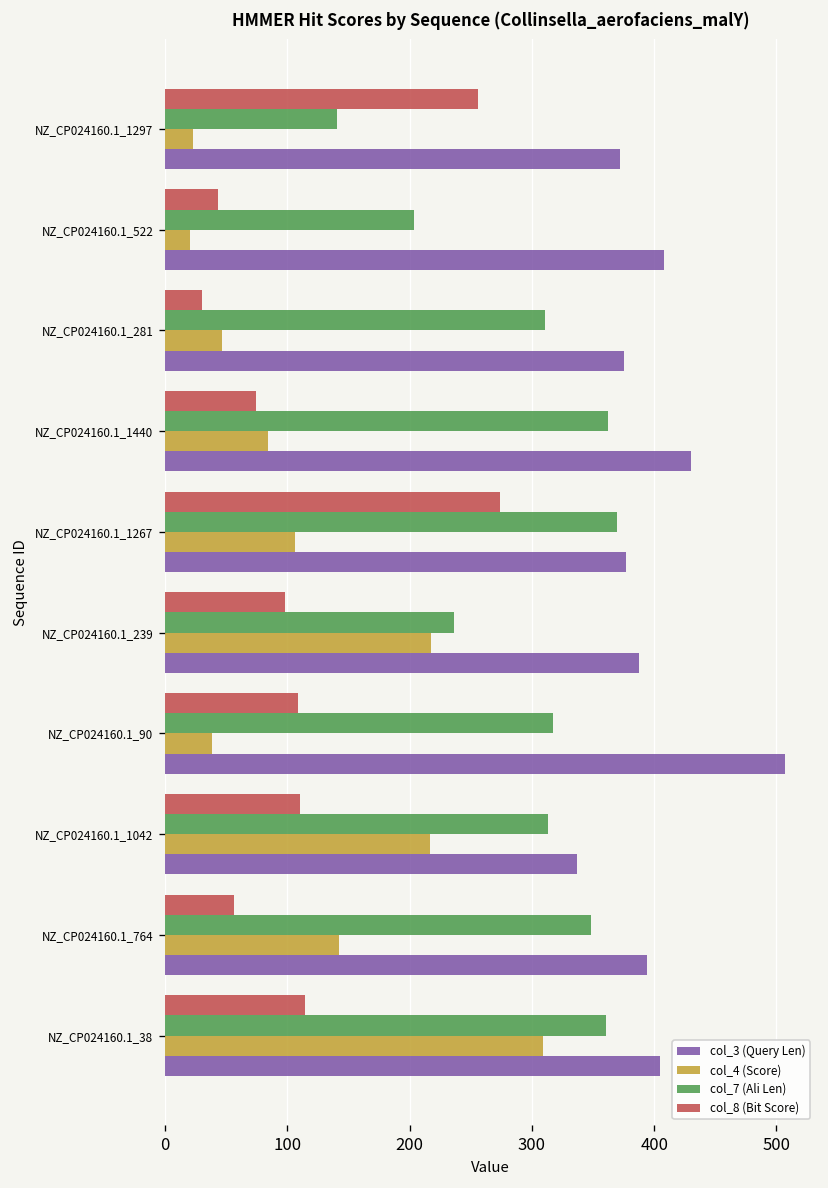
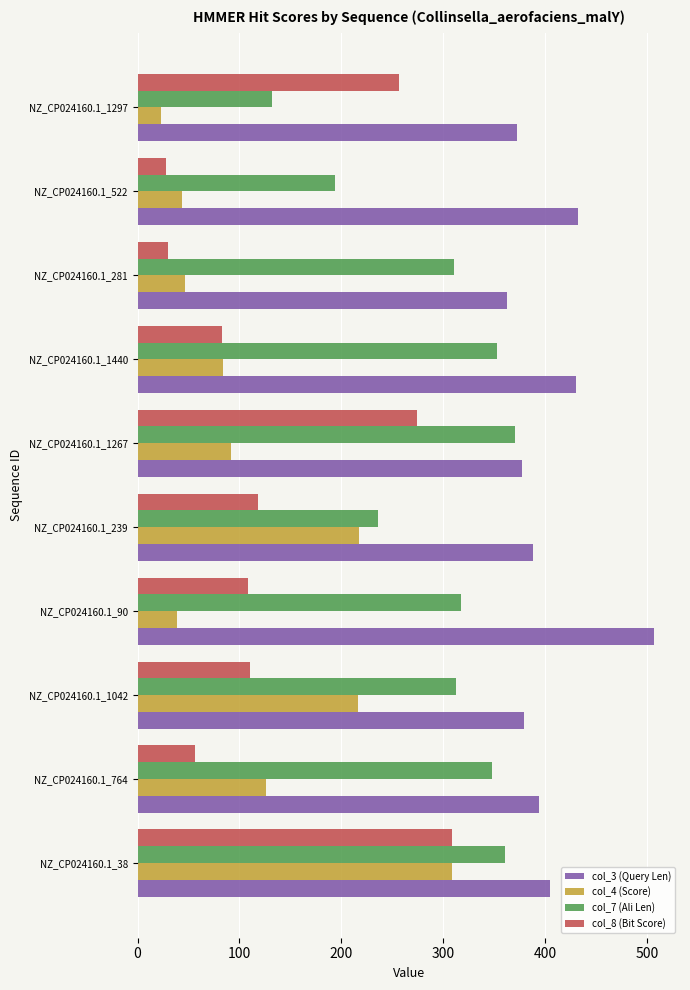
  {
    "col_3 (Query Len)": {
      "NZ_CP024160.1_1297": 372,
-     "NZ_CP024160.1_522": 408,
-     "NZ_CP024160.1_281": 375,
+     "NZ_CP024160.1_522": 432,
+     "NZ_CP024160.1_281": 363,
      "NZ_CP024160.1_1440": 430,
      "NZ_CP024160.1_1267": 377,
      "NZ_CP024160.1_239": 388,
      "NZ_CP024160.1_90": 507,
-     "NZ_CP024160.1_1042": 337,
+     "NZ_CP024160.1_1042": 379,
      "NZ_CP024160.1_764": 394,
      "NZ_CP024160.1_38": 405
    },
    "col_4 (Score)": {
      "NZ_CP024160.1_1297": 23,
-     "NZ_CP024160.1_522": 21,
+     "NZ_CP024160.1_522": 44,
      "NZ_CP024160.1_281": 47,
      "NZ_CP024160.1_1440": 84,
-     "NZ_CP024160.1_1267": 106,
+     "NZ_CP024160.1_1267": 92,
      "NZ_CP024160.1_239": 218,
      "NZ_CP024160.1_90": 39,
      "NZ_CP024160.1_1042": 216,
-     "NZ_CP024160.1_764": 142,
+     "NZ_CP024160.1_764": 126,
      "NZ_CP024160.1_38": 309
    },
    "col_7 (Ali Len)": {
-     "NZ_CP024160.1_1297": 141,
-     "NZ_CP024160.1_522": 204,
+     "NZ_CP024160.1_1297": 132,
+     "NZ_CP024160.1_522": 194,
      "NZ_CP024160.1_281": 311,
-     "NZ_CP024160.1_1440": 362,
+     "NZ_CP024160.1_1440": 353,
      "NZ_CP024160.1_1267": 370,
      "NZ_CP024160.1_239": 236,
      "NZ_CP024160.1_90": 317,
      "NZ_CP024160.1_1042": 313,
      "NZ_CP024160.1_764": 348,
      "NZ_CP024160.1_38": 361
    },
    "col_8 (Bit Score)": {
      "NZ_CP024160.1_1297": 256,
-     "NZ_CP024160.1_522": 44,
+     "NZ_CP024160.1_522": 28,
      "NZ_CP024160.1_281": 30,
-     "NZ_CP024160.1_1440": 74,
+     "NZ_CP024160.1_1440": 83,
      "NZ_CP024160.1_1267": 274,
-     "NZ_CP024160.1_239": 98,
+     "NZ_CP024160.1_239": 119,
      "NZ_CP024160.1_90": 109,
      "NZ_CP024160.1_1042": 111,
      "NZ_CP024160.1_764": 56,
-     "NZ_CP024160.1_38": 114
+     "NZ_CP024160.1_38": 309
    }
  }
